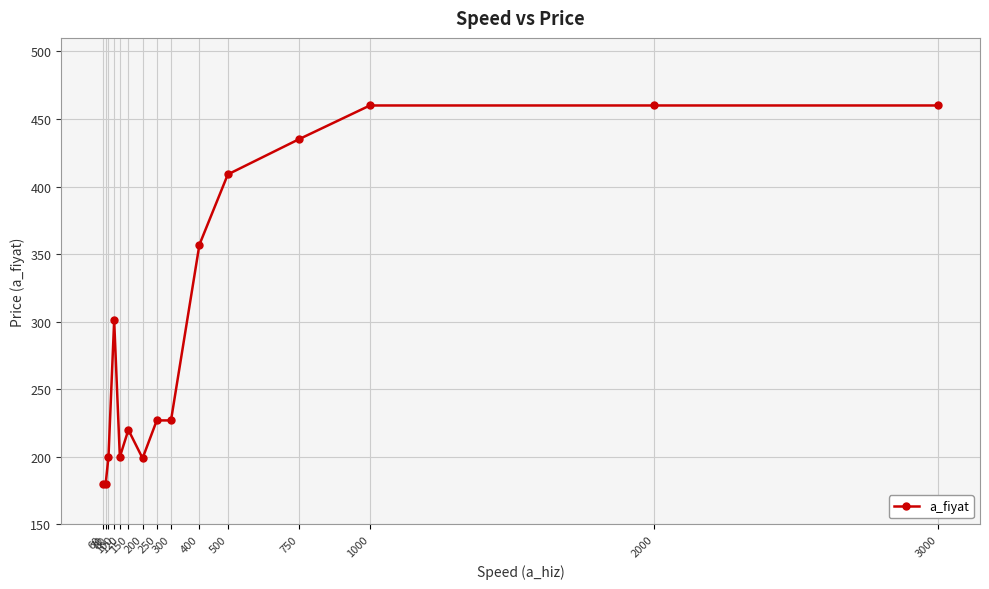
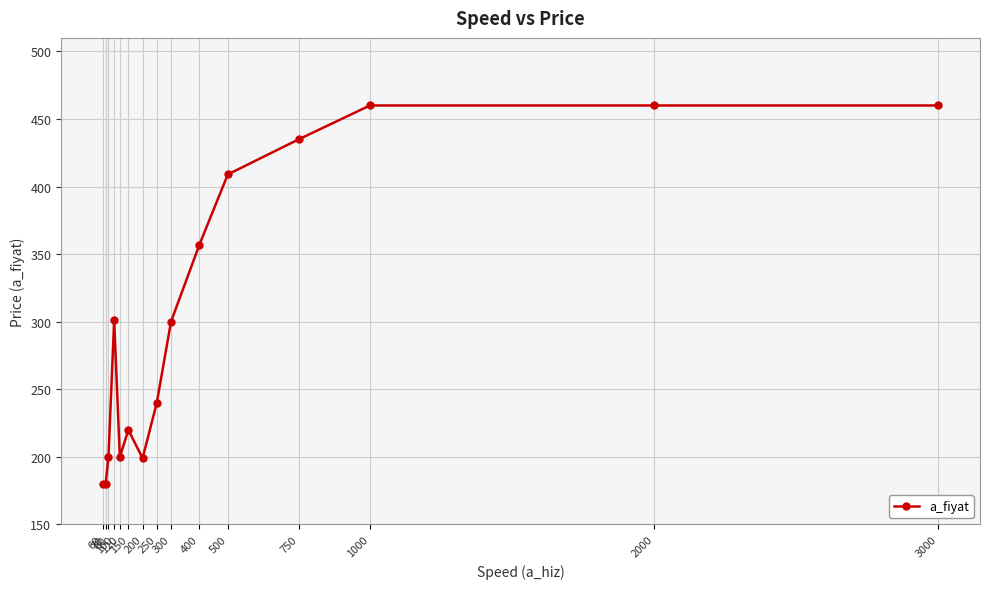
  {
    "60": 180,
    "70": 180,
    "80": 200,
    "100": 301,
    "120": 200,
    "150": 220,
    "200": 199,
-   "250": 227,
-   "300": 227,
+   "250": 240,
+   "300": 300,
    "400": 357,
    "500": 409,
    "750": 435,
    "1000": 460,
    "2000": 460,
    "3000": 460
  }
